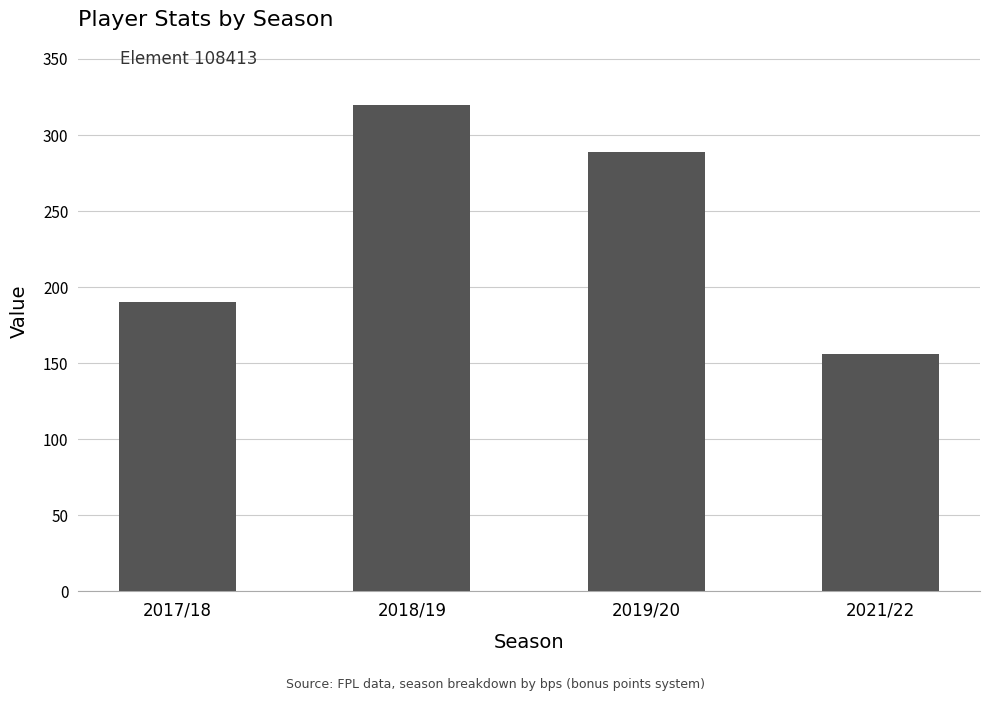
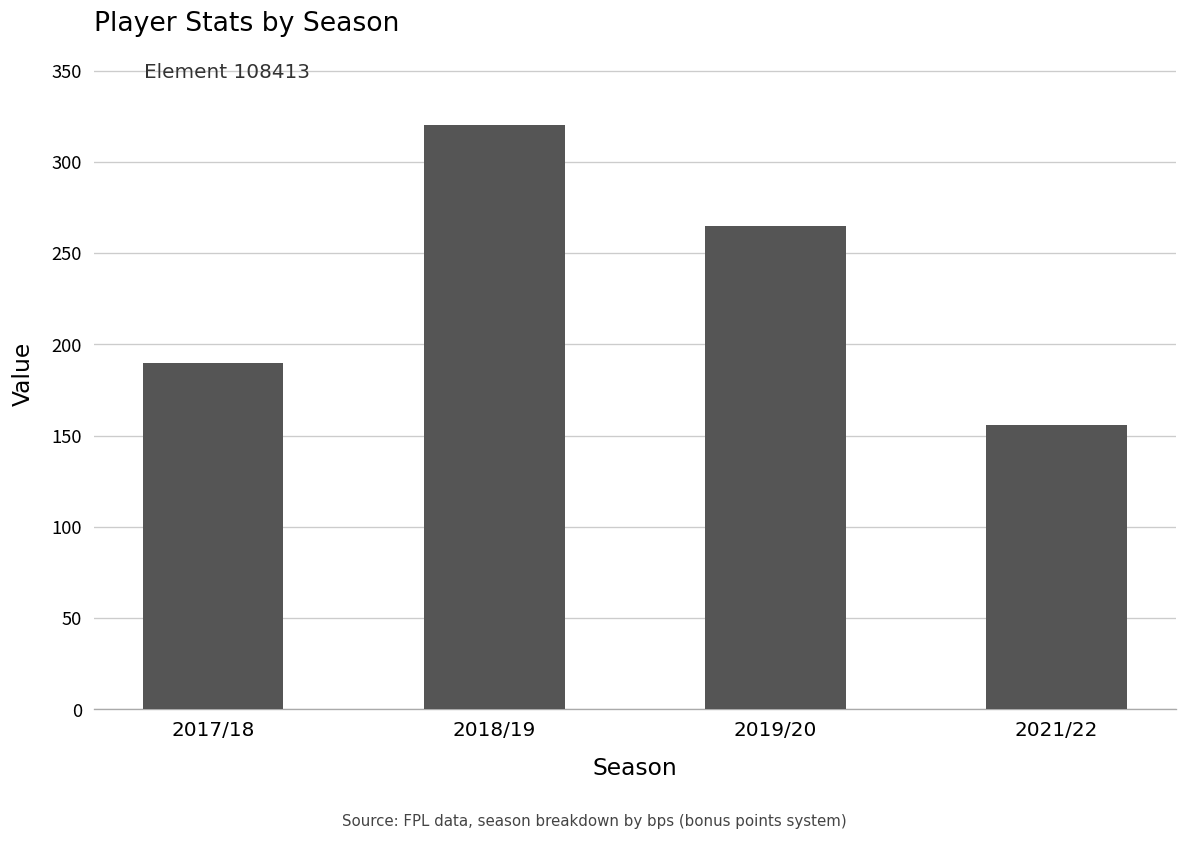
  {
    "2017/18": 190,
    "2018/19": 320,
-   "2019/20": 289,
+   "2019/20": 265,
    "2021/22": 156
  }
